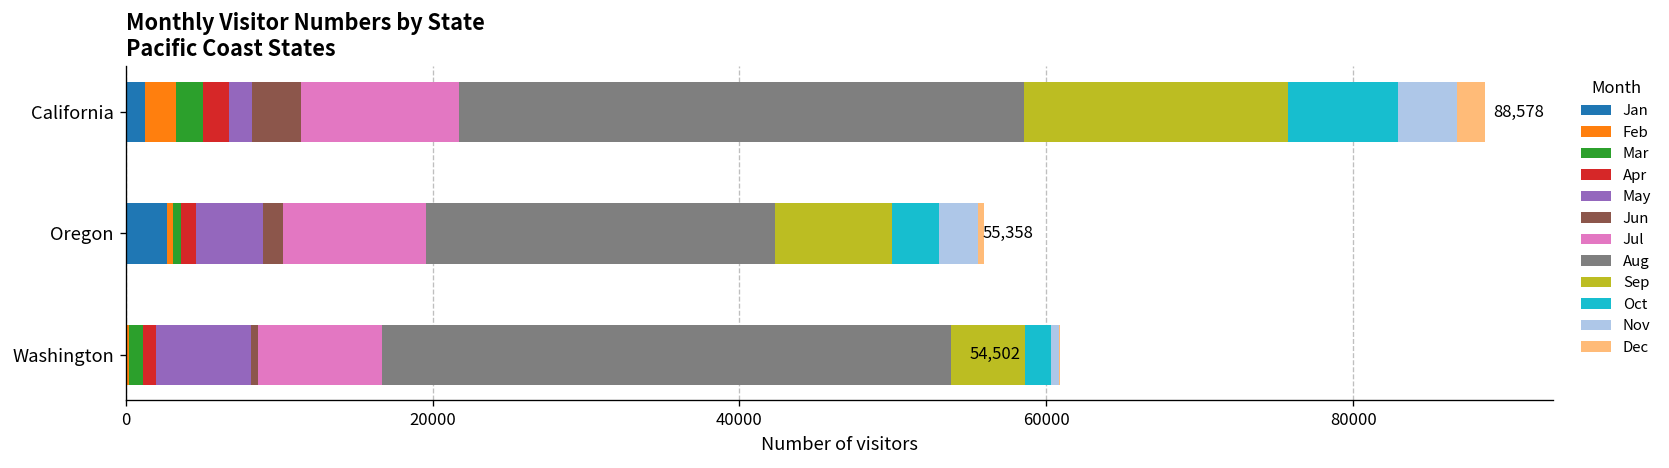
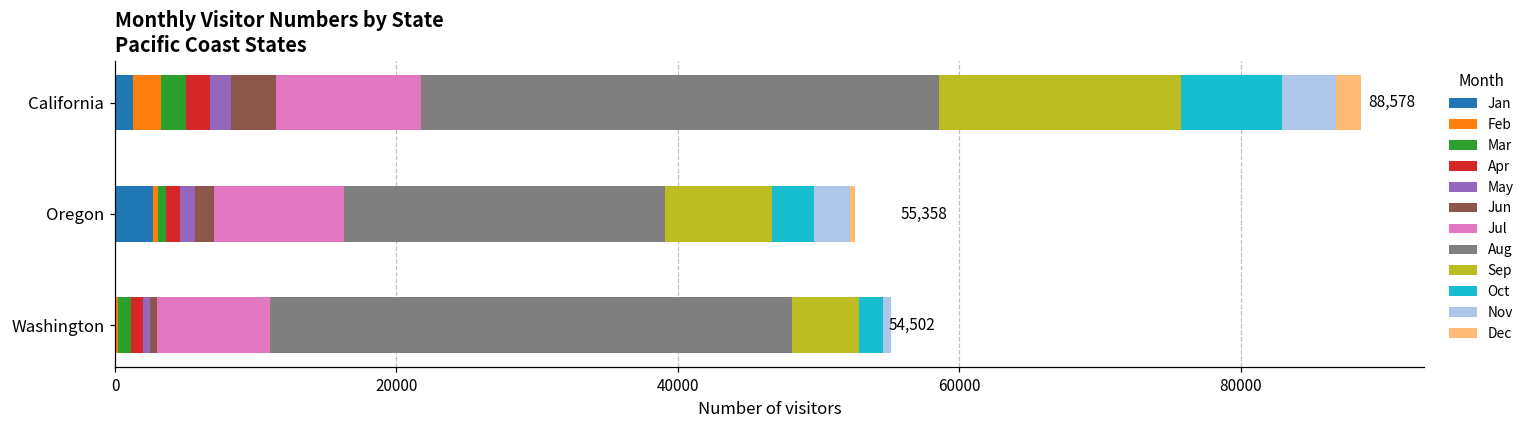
  {
    "Jan": {
      "California": 1300,
      "Oregon": 2700
    },
    "Feb": {
      "California": 2000,
      "Oregon": 400
    },
    "Mar": {
      "California": 1800,
      "Oregon": 600,
      "Washington": 900
    },
    "Apr": {
      "California": 1700,
      "Oregon": 1000,
      "Washington": 900
    },
    "May": {
      "California": 1500,
-     "Oregon": 4400,
-     "Washington": 6100
+     "Oregon": 1100,
+     "Washington": 500
    },
    "Jun": {
      "California": 3200,
      "Oregon": 1300,
      "Washington": 500
    },
    "Jul": {
      "California": 10300,
      "Oregon": 9300,
      "Washington": 8100
    },
    "Aug": {
      "California": 36800,
      "Oregon": 22800,
      "Washington": 37100
    },
    "Sep": {
      "California": 17200,
      "Oregon": 7600,
      "Washington": 4800
    },
    "Oct": {
      "California": 7200,
      "Oregon": 3000,
      "Washington": 1700
    },
    "Nov": {
      "California": 3800,
      "Oregon": 2600
    },
    "Dec": {
      "Oregon": 400
    }
  }
